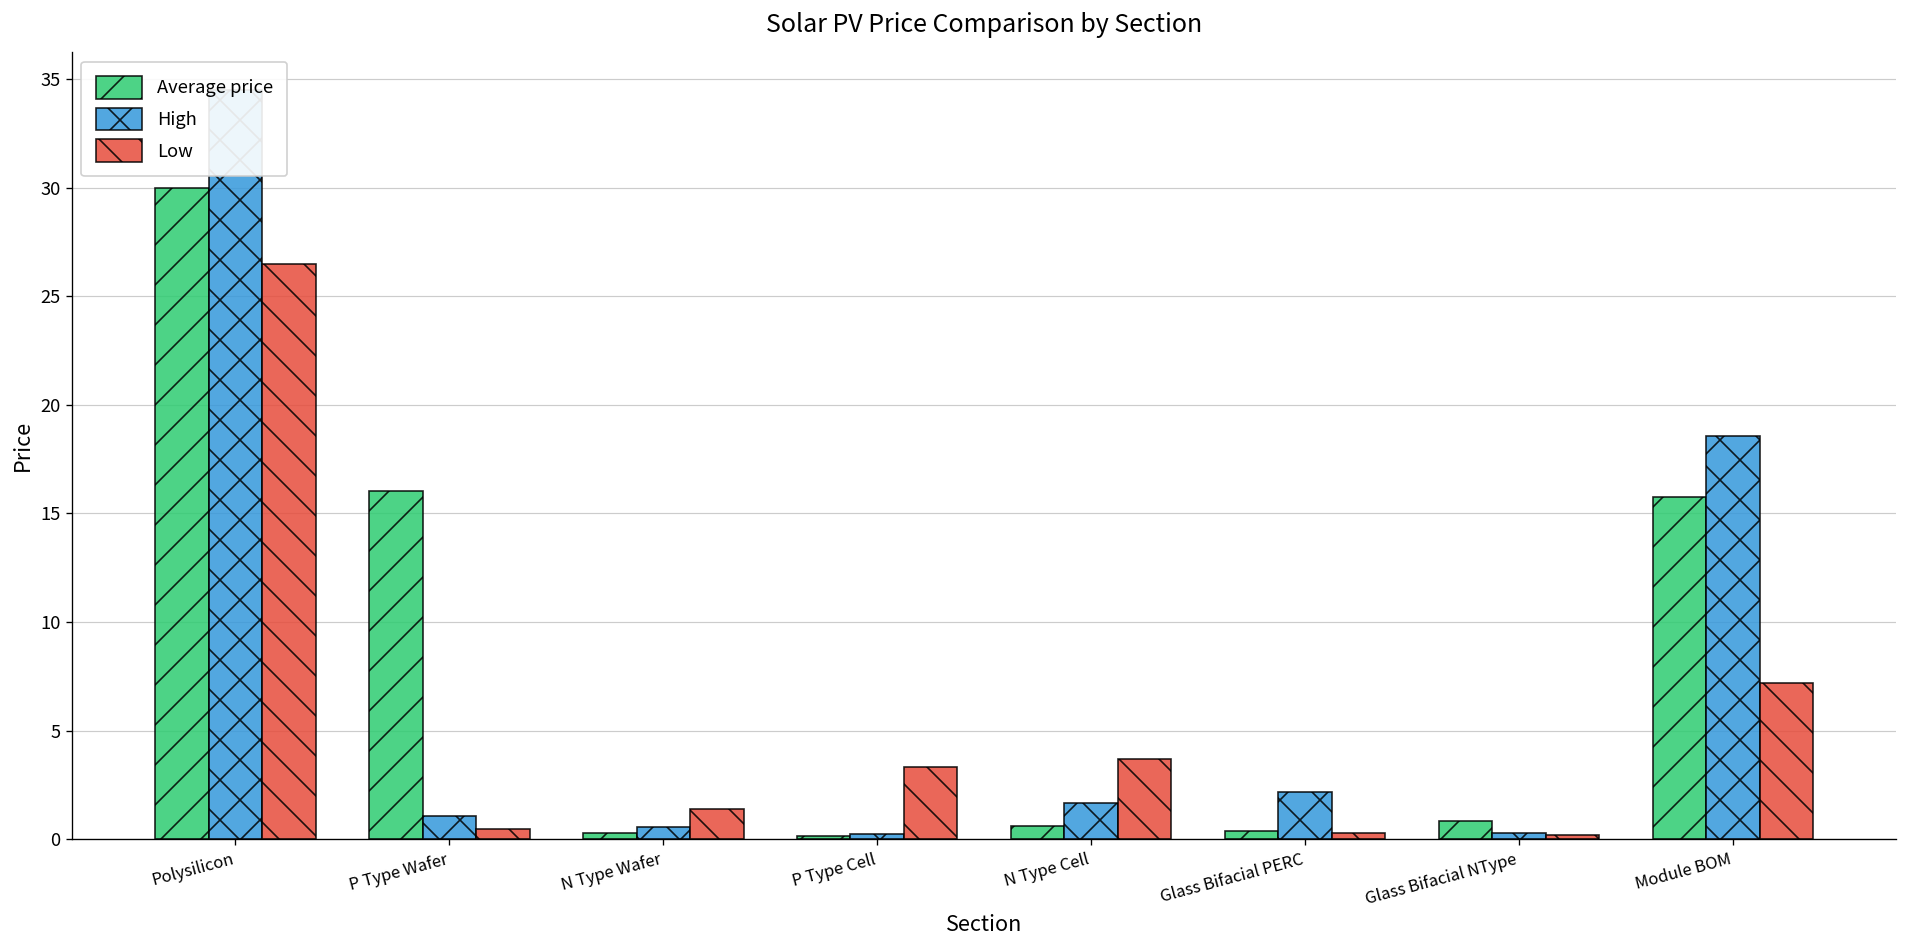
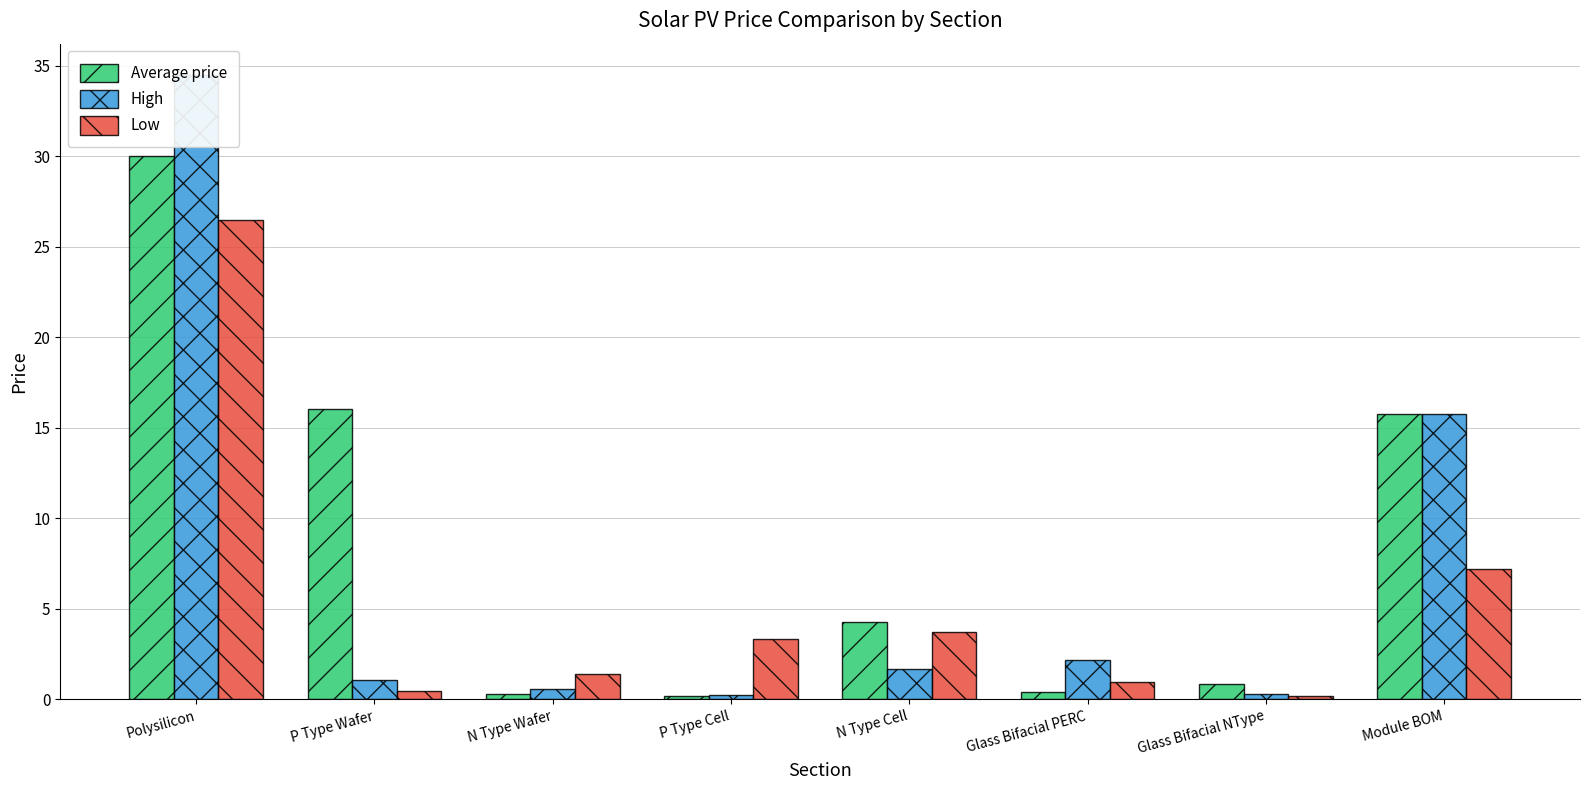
  {
    "Average price": {
      "Polysilicon": 30.0,
      "P Type Wafer": 16.0,
      "N Type Wafer": 0.3,
      "P Type Cell": 0.2,
-     "N Type Cell": 0.6,
+     "N Type Cell": 4.3,
      "Glass Bifacial PERC": 0.4,
      "Glass Bifacial NType": 0.9,
      "Module BOM": 15.8
    },
    "High": {
      "P Type Wafer": 1.1,
      "N Type Wafer": 0.6,
      "P Type Cell": 0.3,
      "N Type Cell": 1.7,
      "Glass Bifacial PERC": 2.2,
      "Glass Bifacial NType": 0.3,
-     "Module BOM": 18.6
+     "Module BOM": 15.8
    },
    "Low": {
      "Polysilicon": 26.5,
      "P Type Wafer": 0.5,
      "N Type Wafer": 1.4,
      "P Type Cell": 3.3,
      "N Type Cell": 3.7,
-     "Glass Bifacial PERC": 0.3,
+     "Glass Bifacial PERC": 1.0,
      "Glass Bifacial NType": 0.2,
      "Module BOM": 7.2
    }
  }
